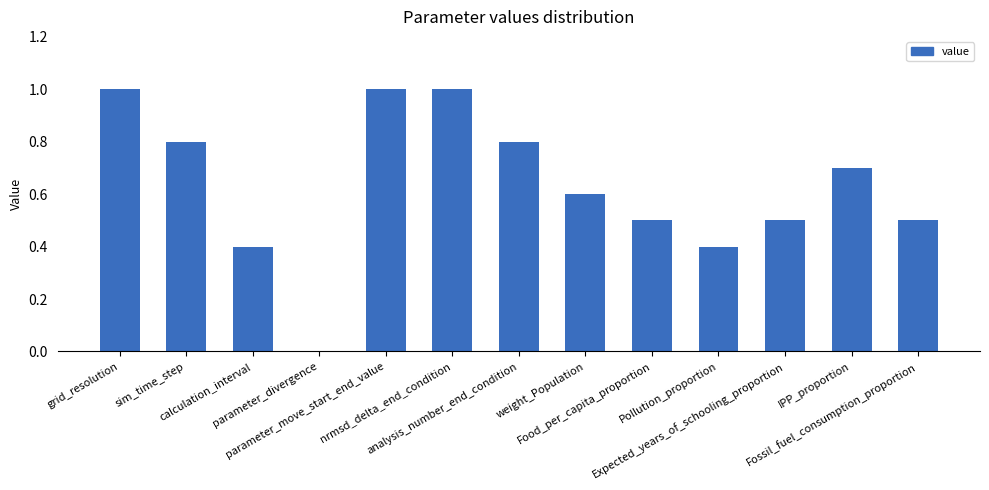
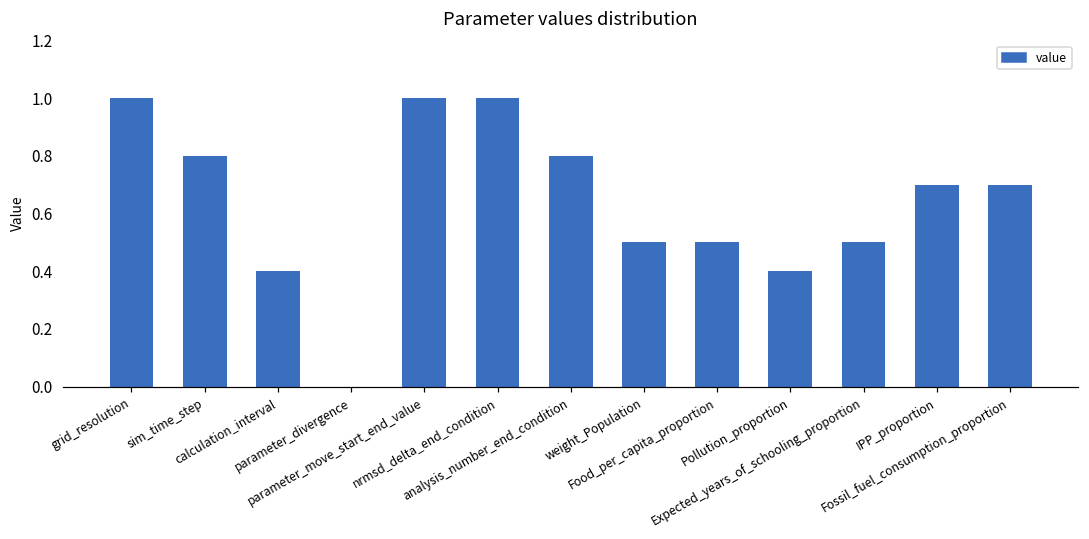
  {
    "grid_resolution": 1.0,
    "sim_time_step": 0.8,
    "calculation_interval": 0.4,
    "parameter_move_start_end_value": 1.0,
    "nrmsd_delta_end_condition": 1.0,
    "analysis_number_end_condition": 0.8,
-   "weight_Population": 0.6,
+   "weight_Population": 0.5,
    "Food_per_capita_proportion": 0.5,
    "Pollution_proportion": 0.4,
    "Expected_years_of_schooling_proportion": 0.5,
    "IPP_proportion": 0.7,
-   "Fossil_fuel_consumption_proportion": 0.5
+   "Fossil_fuel_consumption_proportion": 0.7
  }
